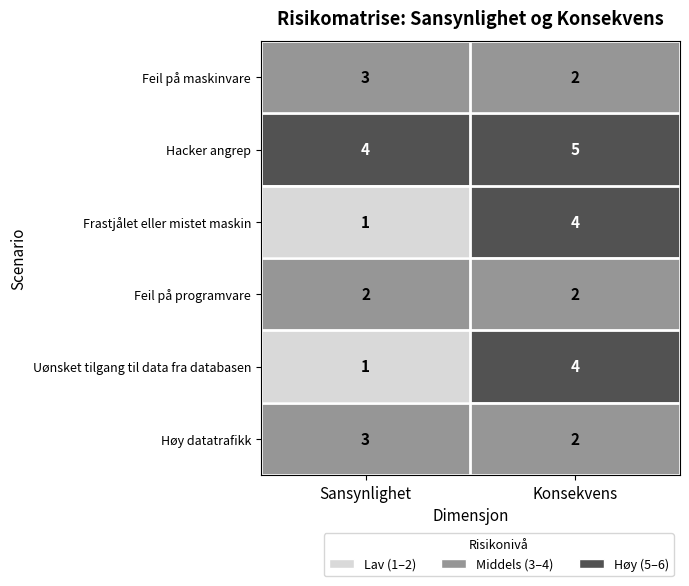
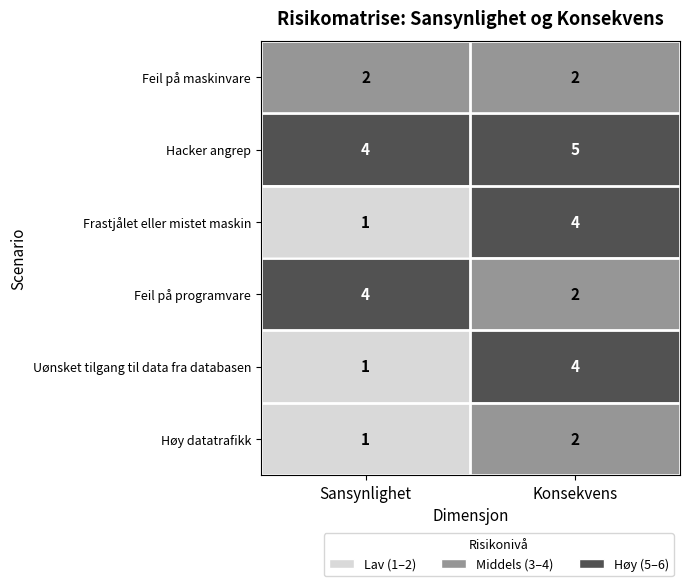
  {
    "Feil på maskinvare": {
-     "Sansynlighet": 3,
+     "Sansynlighet": 2,
      "Konsekvens": 2
    },
    "Hacker angrep": {
      "Sansynlighet": 4,
      "Konsekvens": 5
    },
    "Frastjålet eller mistet maskin": {
      "Sansynlighet": 1,
      "Konsekvens": 4
    },
    "Feil på programvare": {
-     "Sansynlighet": 2,
+     "Sansynlighet": 4,
      "Konsekvens": 2
    },
    "Uønsket tilgang til data fra databasen": {
      "Sansynlighet": 1,
      "Konsekvens": 4
    },
    "Høy datatrafikk": {
-     "Sansynlighet": 3,
+     "Sansynlighet": 1,
      "Konsekvens": 2
    }
  }
